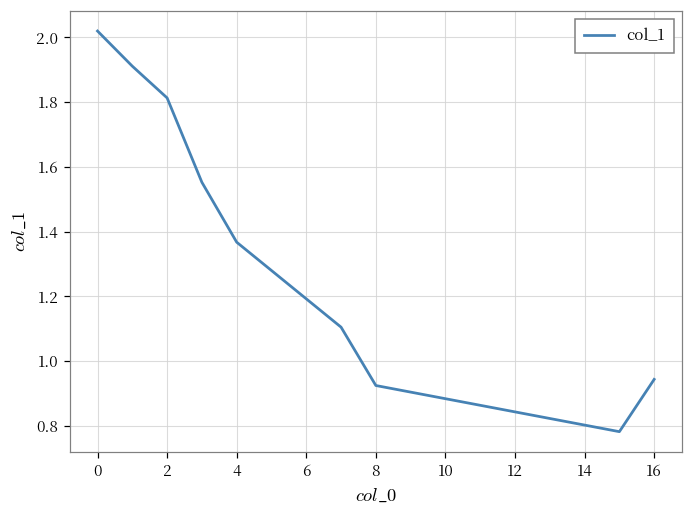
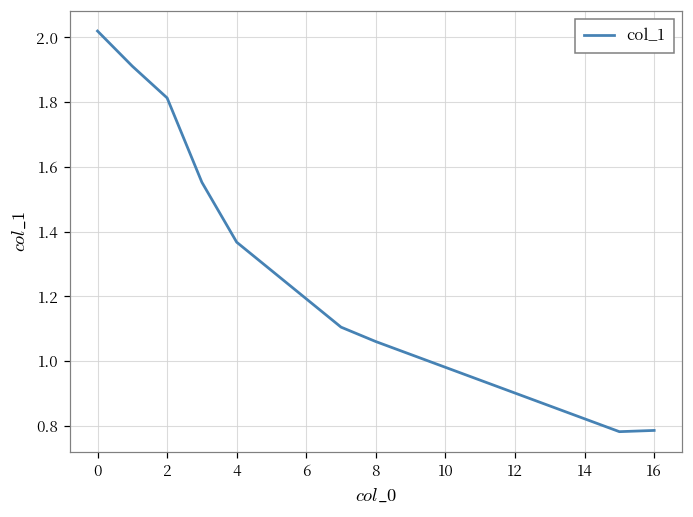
  {
    "0": 2.02,
    "2": 1.81,
    "4": 1.37,
-   "8": 0.92,
-   "16": 0.94
+   "8": 1.06,
+   "16": 0.79
  }
